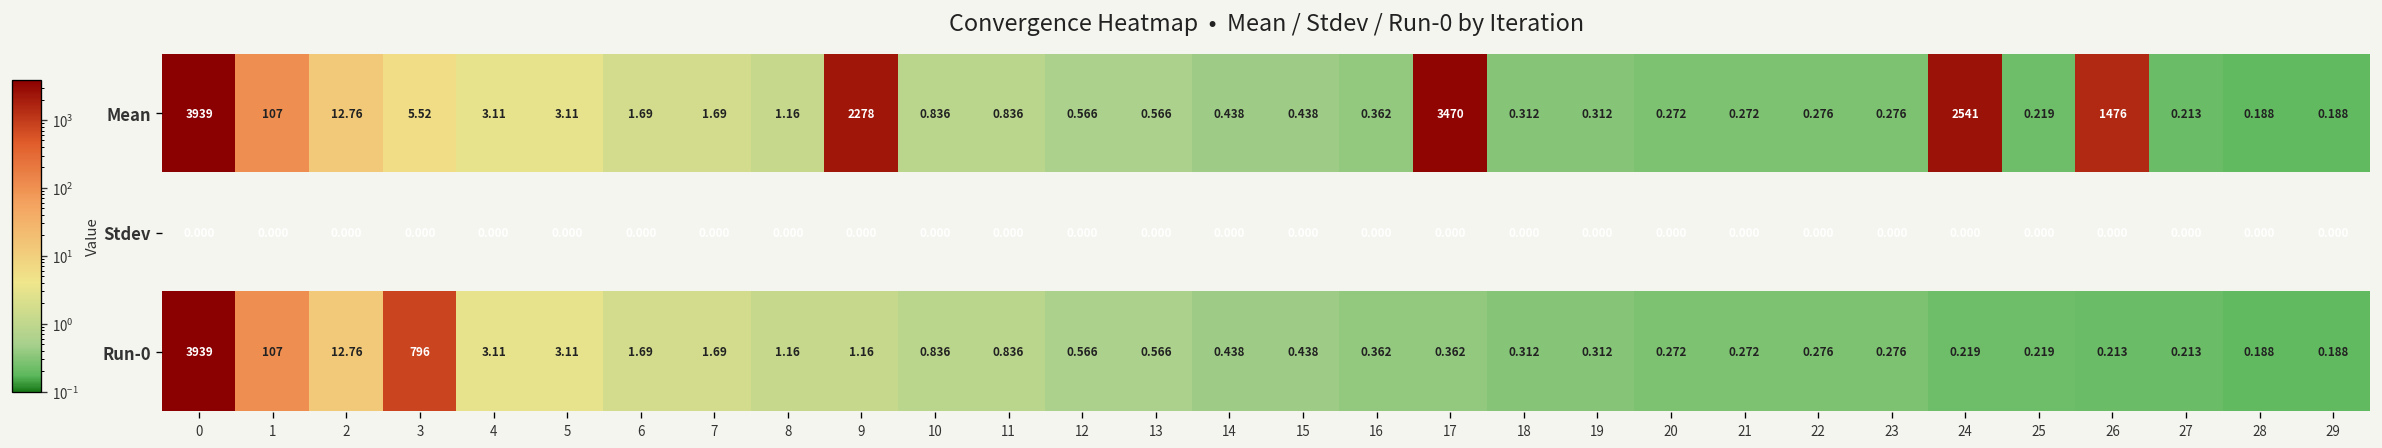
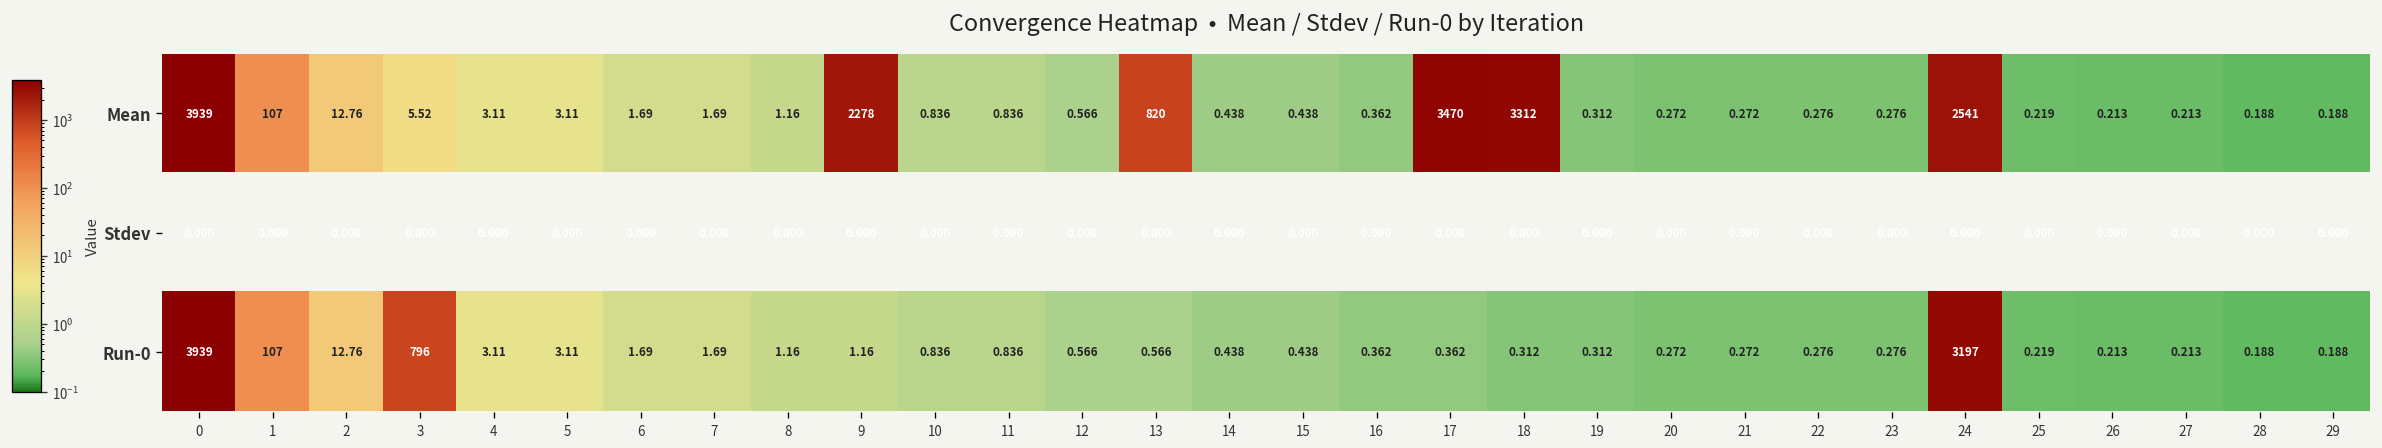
  {
    "Mean": {
      "0": 3939,
      "1": 107,
      "2": 12.76,
      "3": 5.52,
      "4": 3.11,
      "5": 3.11,
      "6": 1.69,
      "7": 1.69,
      "8": 1.16,
      "9": 2278,
      "10": 0.836,
      "11": 0.836,
      "12": 0.566,
-     "13": 0.566,
+     "13": 820,
      "14": 0.438,
      "15": 0.438,
      "16": 0.362,
      "17": 3470,
-     "18": 0.312,
+     "18": 3312,
      "19": 0.312,
      "20": 0.272,
      "21": 0.272,
      "22": 0.276,
      "23": 0.276,
      "24": 2541,
      "25": 0.219,
-     "26": 1476,
+     "26": 0.213,
      "27": 0.213,
      "28": 0.188,
      "29": 0.188
    },
    "Run-0": {
      "0": 3939,
      "1": 107,
      "2": 12.76,
      "3": 796,
      "4": 3.11,
      "5": 3.11,
      "6": 1.69,
      "7": 1.69,
      "8": 1.16,
      "9": 1.16,
      "10": 0.836,
      "11": 0.836,
      "12": 0.566,
      "13": 0.566,
      "14": 0.438,
      "15": 0.438,
      "16": 0.362,
      "17": 0.362,
      "18": 0.312,
      "19": 0.312,
      "20": 0.272,
      "21": 0.272,
      "22": 0.276,
      "23": 0.276,
-     "24": 0.219,
+     "24": 3197,
      "25": 0.219,
      "26": 0.213,
      "27": 0.213,
      "28": 0.188,
      "29": 0.188
    }
  }
